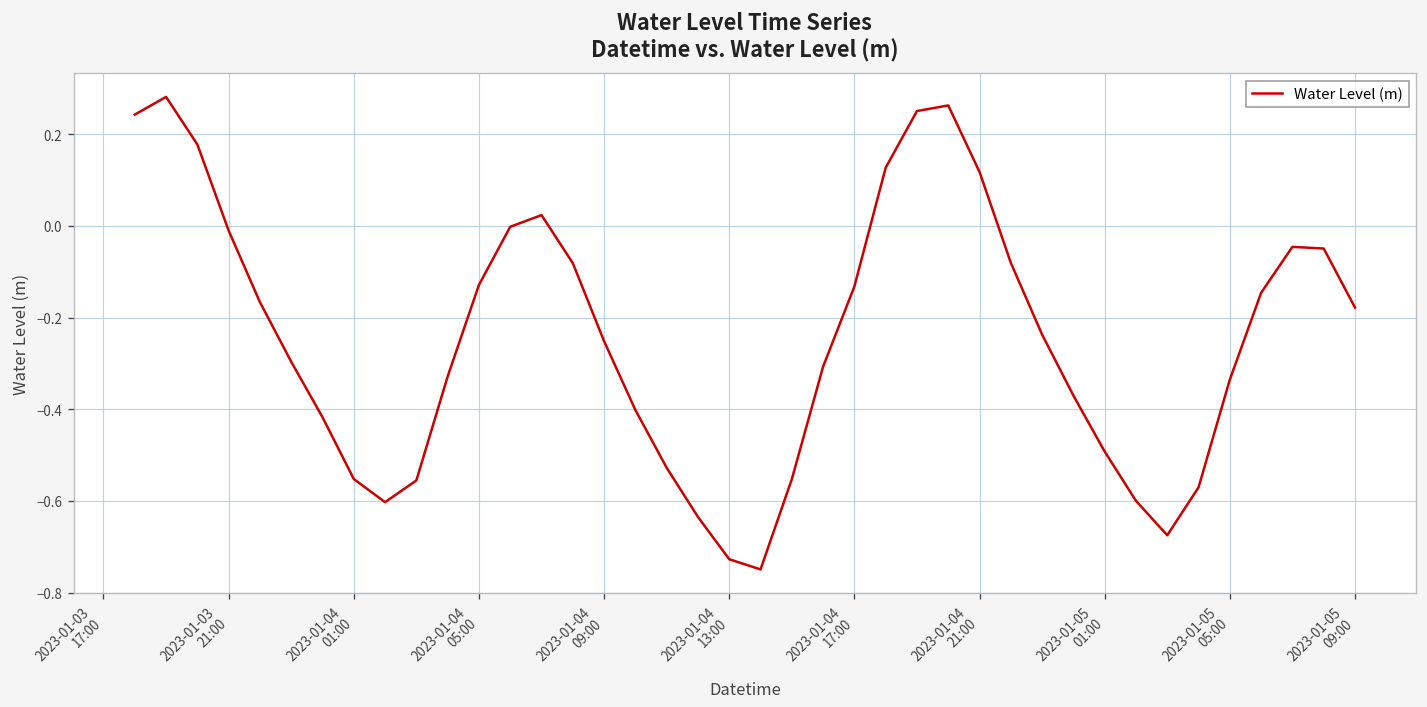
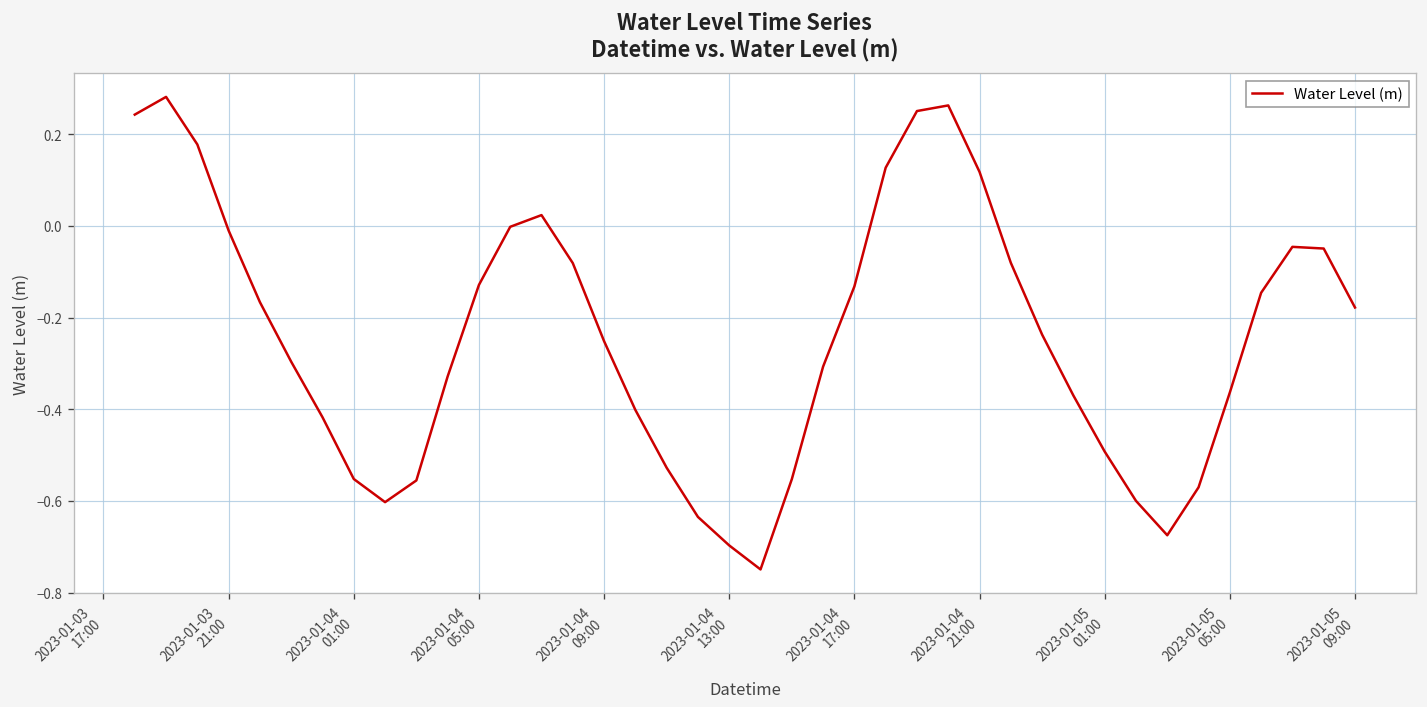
  {
    "2023-01-03 21:00": -0.01,
    "2023-01-04 01:00": -0.55,
    "2023-01-04 05:00": -0.13,
    "2023-01-04 09:00": -0.25,
-   "2023-01-04 13:00": -0.73,
+   "2023-01-04 13:00": -0.70,
    "2023-01-04 17:00": -0.13,
    "2023-01-04 21:00": 0.12,
    "2023-01-05 01:00": -0.49,
-   "2023-01-05 05:00": -0.34,
+   "2023-01-05 05:00": -0.36,
    "2023-01-05 09:00": -0.18
  }
